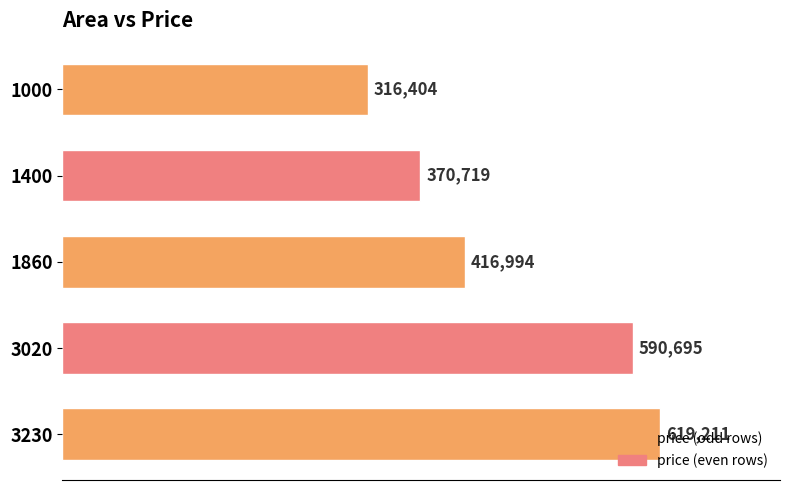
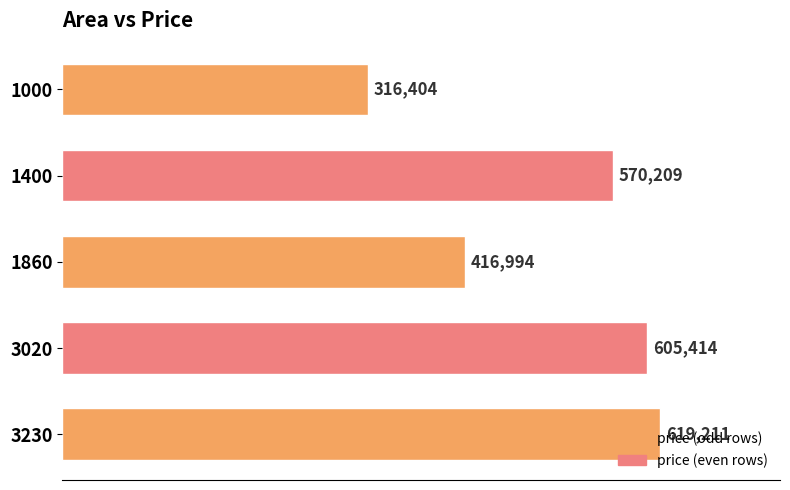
  {
    "1000": "316,404",
-   "1400": "370,719",
+   "1400": "570,209",
    "1860": "416,994",
-   "3020": "590,695",
+   "3020": "605,414",
    "3230": "619,211"
  }
